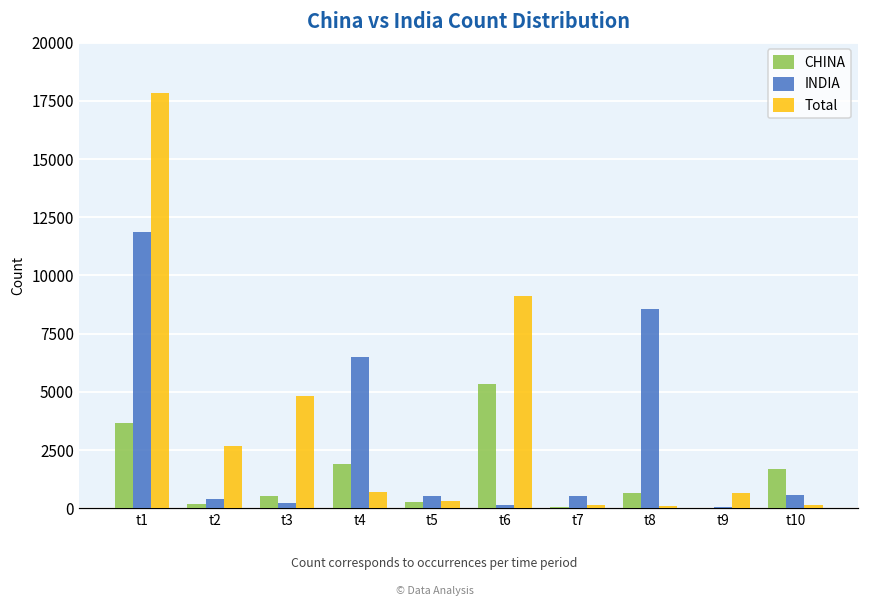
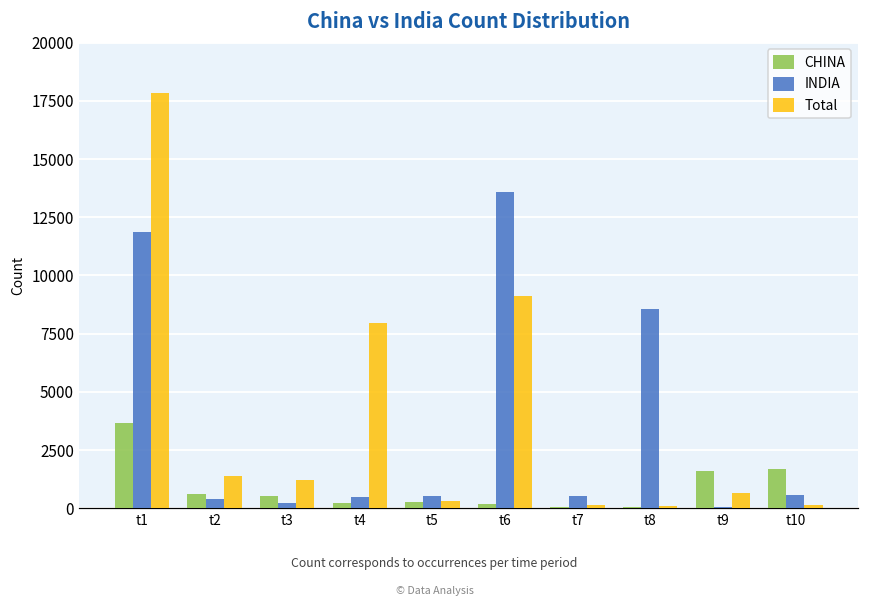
  {
    "CHINA": {
      "t1": 3700,
-     "t2": 200,
+     "t2": 600,
      "t3": 500,
-     "t4": 1900,
+     "t4": 200,
      "t5": 200,
-     "t6": 5300,
-     "t8": 700,
-     "t9": 0,
+     "t6": 200,
+     "t8": 0,
+     "t9": 1600,
      "t10": 1700
    },
    "INDIA": {
      "t1": 11900,
      "t2": 400,
      "t3": 200,
-     "t4": 6500,
+     "t4": 500,
      "t5": 500,
-     "t6": 100,
+     "t6": 13600,
      "t7": 500,
      "t8": 8600,
      "t10": 600
    },
    "Total": {
      "t1": 17800,
-     "t2": 2700,
-     "t3": 4800,
-     "t4": 700,
+     "t2": 1400,
+     "t3": 1200,
+     "t4": 7900,
      "t5": 300,
      "t6": 9100,
      "t9": 700,
      "t10": 100
    }
  }
